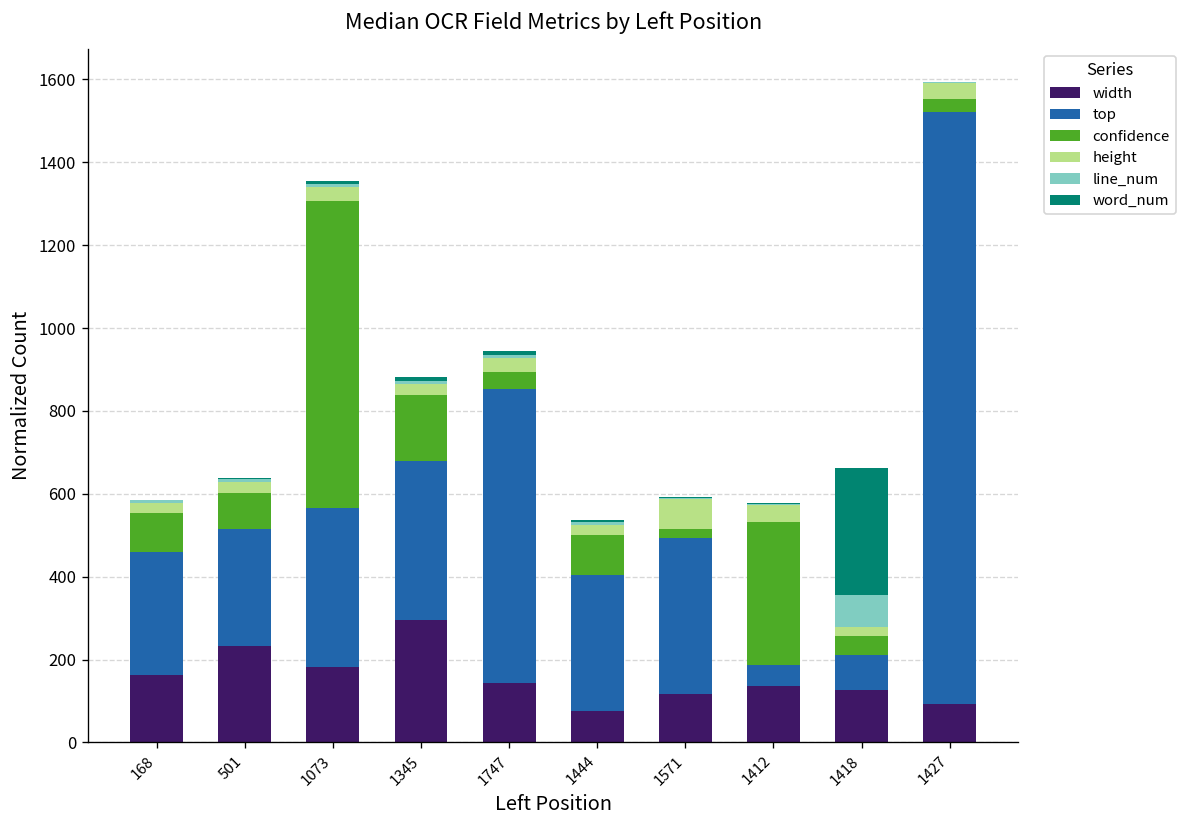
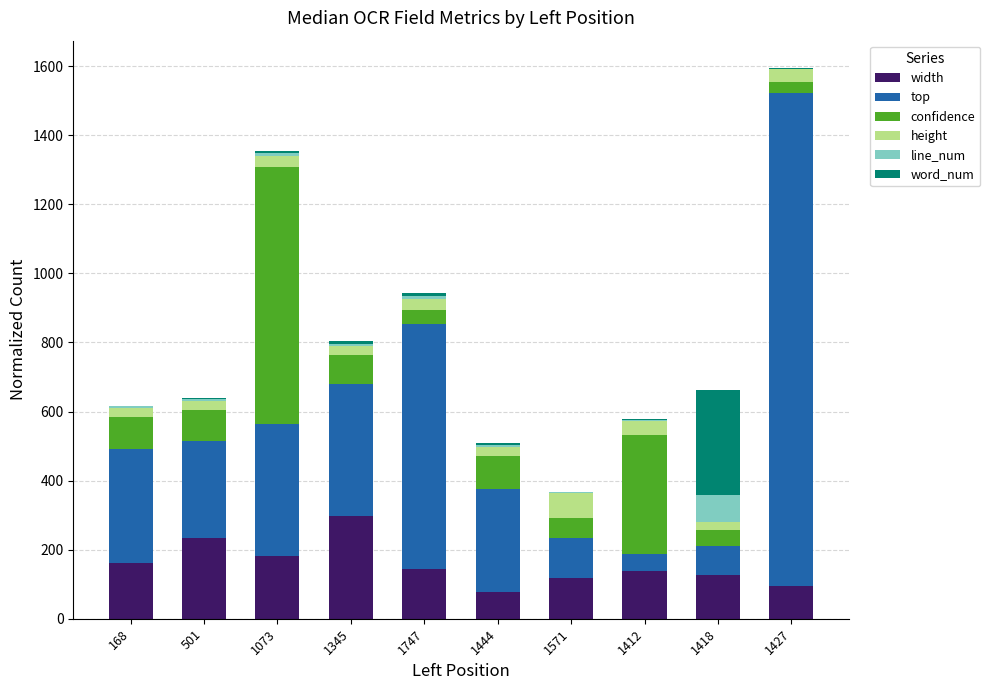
  {
    "width": {
      "168": 160,
      "501": 230,
      "1073": 180,
      "1345": 300,
      "1747": 140,
      "1444": 80,
      "1571": 120,
      "1412": 140,
      "1418": 130,
      "1427": 90
    },
    "top": {
-     "168": 300,
+     "168": 330,
      "501": 280,
      "1073": 380,
      "1345": 380,
      "1747": 710,
-     "1444": 330,
-     "1571": 380,
+     "1444": 300,
+     "1571": 120,
      "1412": 50,
      "1418": 90,
      "1427": 1430
    },
    "confidence": {
      "168": 100,
      "501": 90,
      "1073": 740,
-     "1345": 160,
+     "1345": 80,
      "1747": 40,
      "1444": 100,
-     "1571": 20,
+     "1571": 60,
      "1412": 350,
      "1418": 50,
      "1427": 30
    },
    "height": {
      "168": 20,
      "501": 30,
      "1073": 30,
      "1345": 30,
      "1747": 30,
      "1444": 20,
      "1571": 70,
      "1412": 40,
      "1418": 20,
      "1427": 40
    },
    "line_num": {
      "1418": 80
    },
    "word_num": {
      "1345": 10,
      "1747": 10,
      "1418": 310
    }
  }
